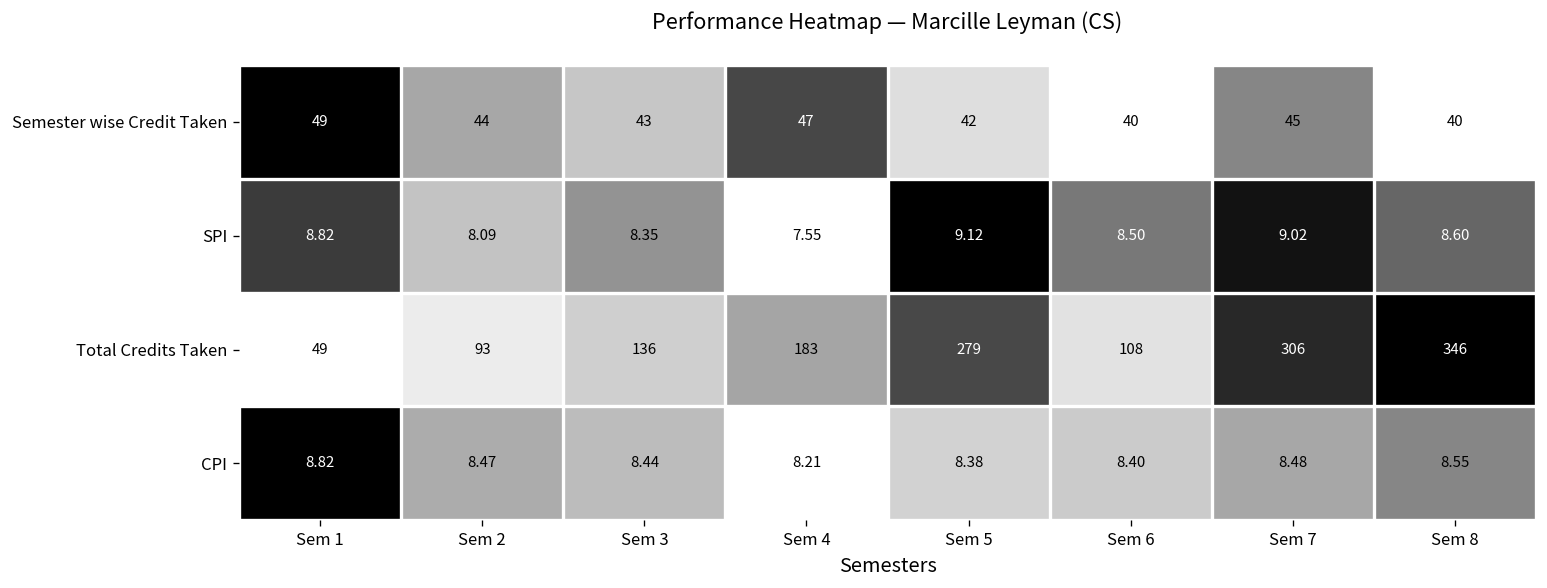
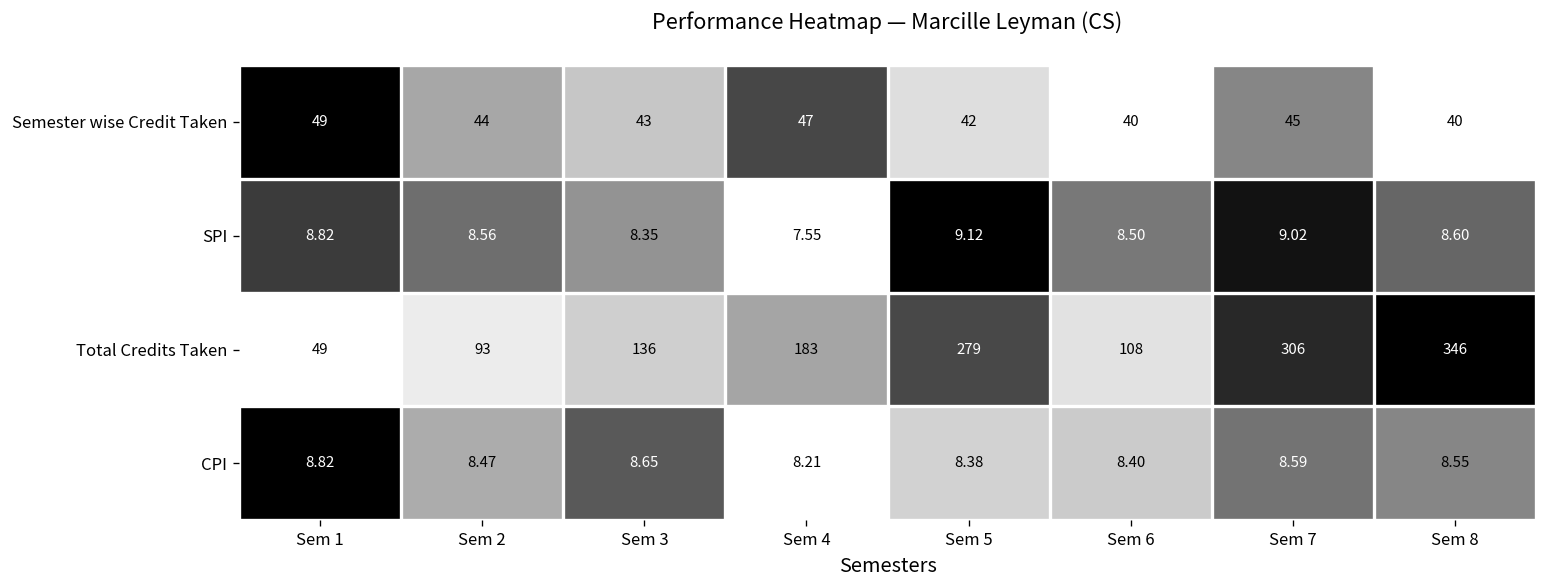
  {
    "Semester wise Credit Taken": {
      "Sem 1": 49,
      "Sem 2": 44,
      "Sem 3": 43,
      "Sem 4": 47,
      "Sem 5": 42,
      "Sem 6": 40,
      "Sem 7": 45,
      "Sem 8": 40
    },
    "SPI": {
      "Sem 1": 8.82,
-     "Sem 2": 8.09,
+     "Sem 2": 8.56,
      "Sem 3": 8.35,
      "Sem 4": 7.55,
      "Sem 5": 9.12,
      "Sem 6": 8.50,
      "Sem 7": 9.02,
      "Sem 8": 8.60
    },
    "Total Credits Taken": {
      "Sem 1": 49,
      "Sem 2": 93,
      "Sem 3": 136,
      "Sem 4": 183,
      "Sem 5": 279,
      "Sem 6": 108,
      "Sem 7": 306,
      "Sem 8": 346
    },
    "CPI": {
      "Sem 1": 8.82,
      "Sem 2": 8.47,
-     "Sem 3": 8.44,
+     "Sem 3": 8.65,
      "Sem 4": 8.21,
      "Sem 5": 8.38,
      "Sem 6": 8.40,
-     "Sem 7": 8.48,
+     "Sem 7": 8.59,
      "Sem 8": 8.55
    }
  }
